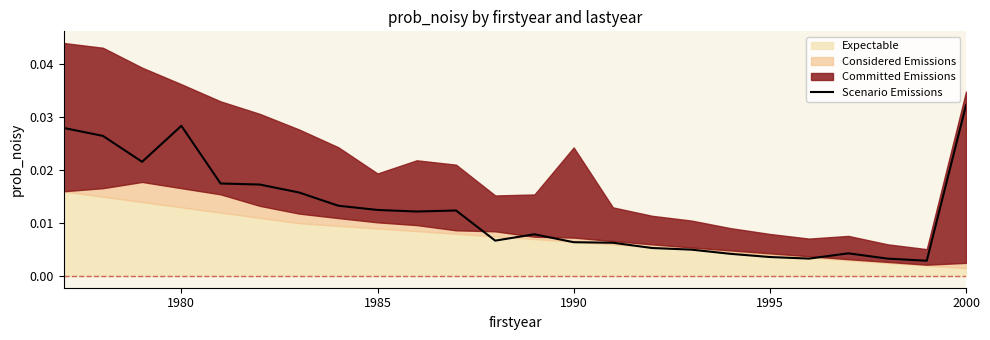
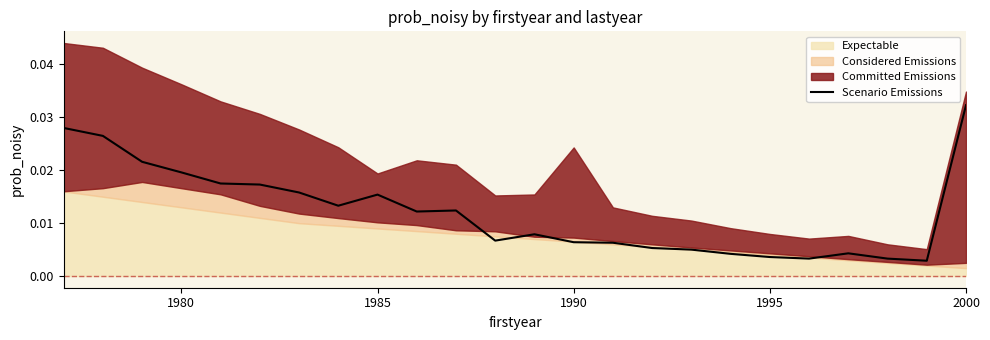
  {
    "Scenario Emissions": {
-     "1980": 0.028,
-     "1985": 0.013,
+     "1980": 0.020,
+     "1985": 0.015,
      "2000": 0.032
    },
    "Committed Emissions": {
      "1980": 0.020,
      "1985": 0.009,
      "1990": 0.017,
      "1995": 0.004,
      "2000": 0.032
    }
  }
